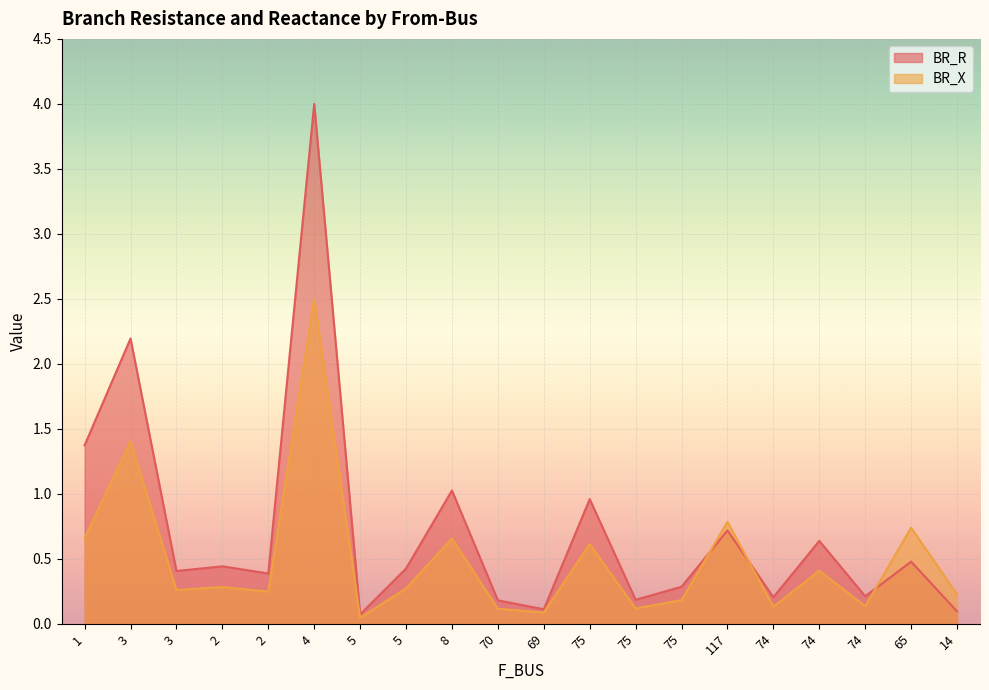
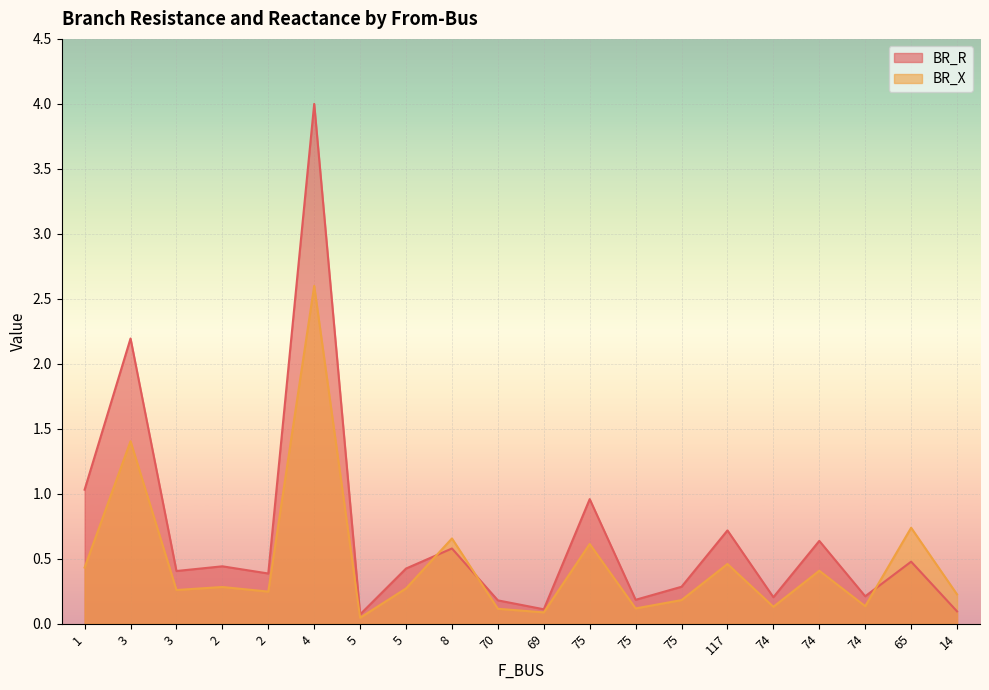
  {
    "BR_R": {
-     "1": 1.37,
+     "1": 1.03,
      "4": 4.00,
-     "8": 1.03,
+     "8": 0.58,
      "70": 0.18,
      "69": 0.11,
      "117": 0.72,
      "65": 0.48,
      "14": 0.10
    },
    "BR_X": {
-     "1": 0.66,
-     "4": 2.5,
+     "1": 0.43,
+     "4": 2.6,
      "8": 0.66,
      "70": 0.12,
      "69": 0.09,
-     "117": 0.78,
+     "117": 0.46,
      "65": 0.74,
      "14": 0.23
    }
  }
